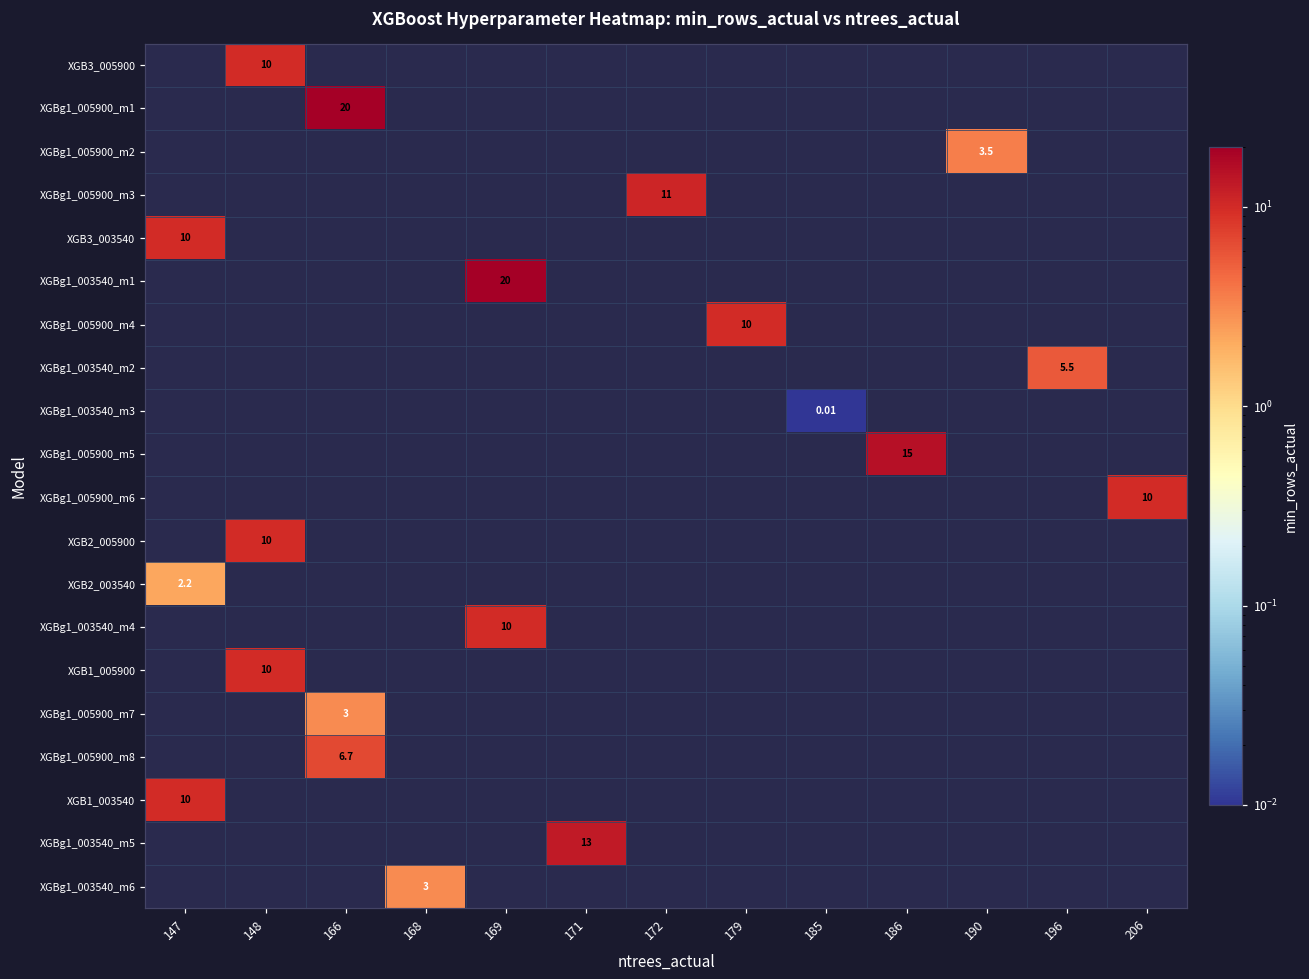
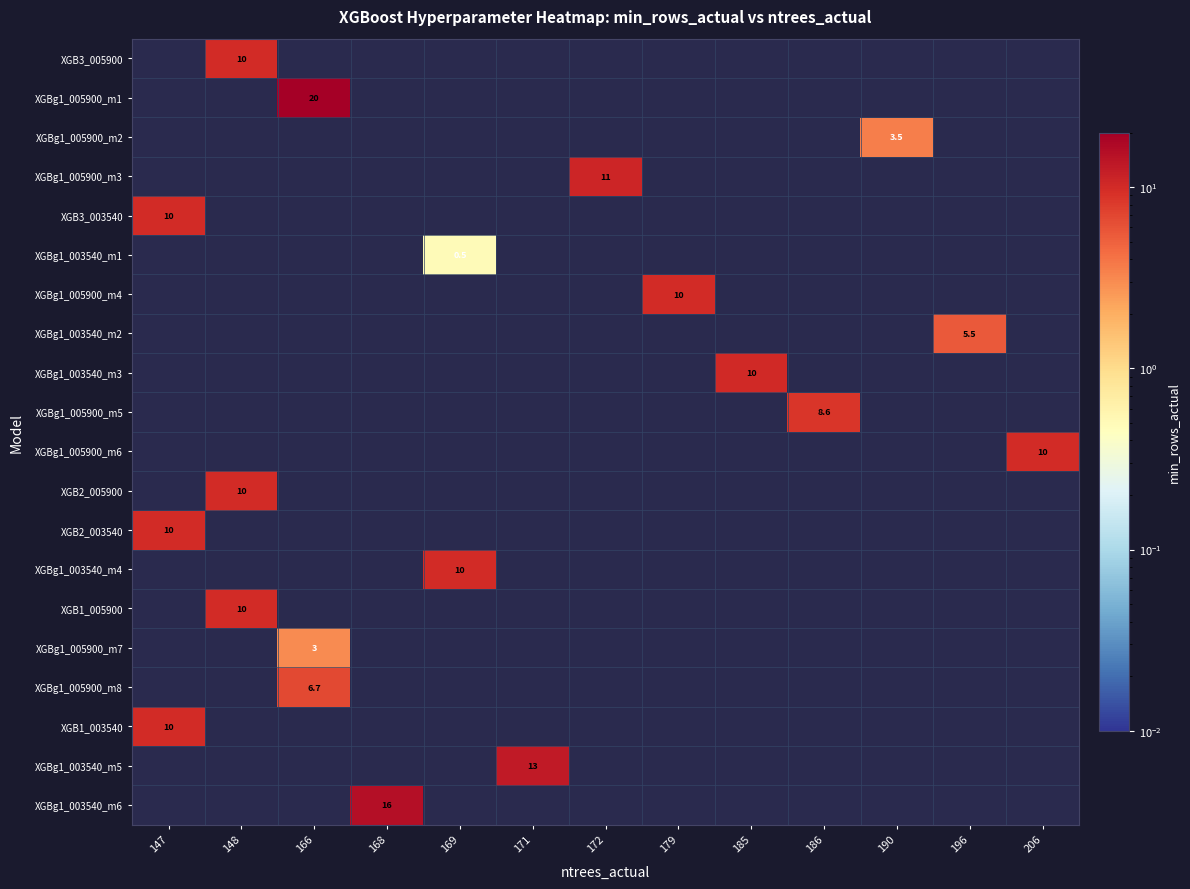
  {
    "XGB3_005900": {
      "148": 10
    },
    "XGBg1_005900_m1": {
      "166": 20
    },
    "XGBg1_005900_m2": {
      "190": 3.5
    },
    "XGBg1_005900_m3": {
      "172": 11
    },
    "XGB3_003540": {
      "147": 10
    },
    "XGBg1_003540_m1": {
-     "169": 20
+     "169": 0.5
    },
    "XGBg1_005900_m4": {
      "179": 10
    },
    "XGBg1_003540_m2": {
      "196": 5.5
    },
    "XGBg1_003540_m3": {
-     "185": 0.01
+     "185": 10
    },
    "XGBg1_005900_m5": {
-     "186": 15
+     "186": 8.6
    },
    "XGBg1_005900_m6": {
      "206": 10
    },
    "XGB2_005900": {
      "148": 10
    },
    "XGB2_003540": {
-     "147": 2.2
+     "147": 10
    },
    "XGBg1_003540_m4": {
      "169": 10
    },
    "XGB1_005900": {
      "148": 10
    },
    "XGBg1_005900_m7": {
      "166": 3
    },
    "XGBg1_005900_m8": {
      "166": 6.7
    },
    "XGB1_003540": {
      "147": 10
    },
    "XGBg1_003540_m5": {
      "171": 13
    },
    "XGBg1_003540_m6": {
-     "168": 3
+     "168": 16
    }
  }
